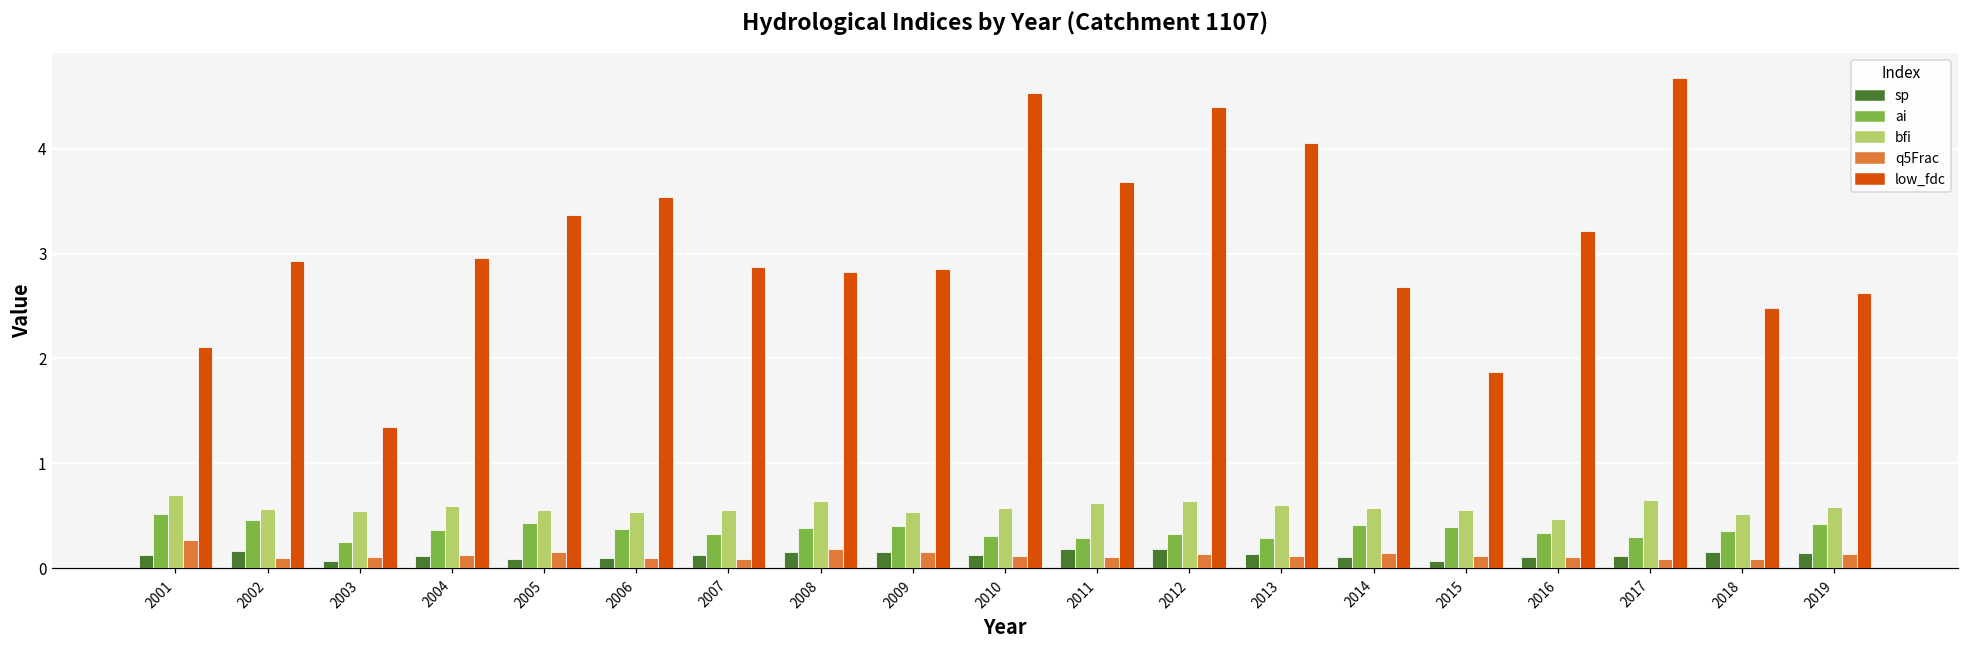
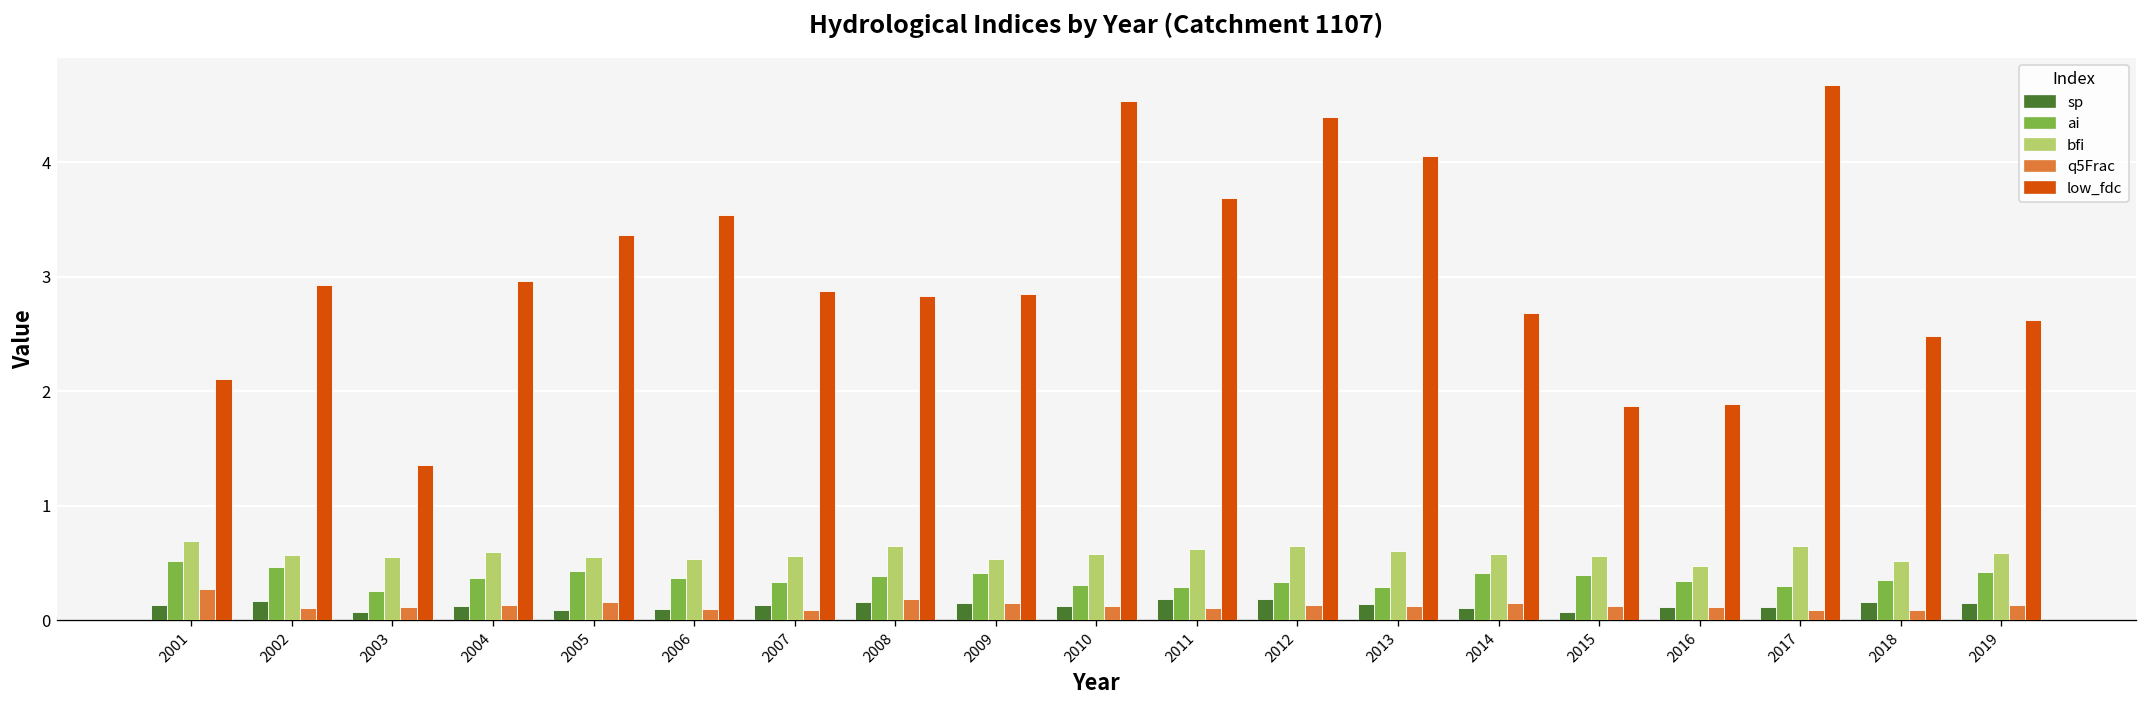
  {
    "sp": {
      "2001": 0.1,
      "2002": 0.2,
      "2003": 0.1,
      "2004": 0.1,
      "2005": 0.1,
      "2006": 0.1,
      "2007": 0.1,
      "2008": 0.2,
      "2009": 0.2,
      "2010": 0.1,
      "2011": 0.2,
      "2012": 0.2,
      "2013": 0.1,
      "2014": 0.1,
      "2015": 0.1,
      "2016": 0.1,
      "2017": 0.1,
      "2018": 0.2,
      "2019": 0.1
    },
    "ai": {
      "2001": 0.5,
      "2002": 0.5,
      "2003": 0.3,
      "2004": 0.4,
      "2005": 0.4,
      "2006": 0.4,
      "2007": 0.3,
      "2008": 0.4,
      "2009": 0.4,
      "2010": 0.3,
      "2011": 0.3,
      "2012": 0.3,
      "2013": 0.3,
      "2014": 0.4,
      "2015": 0.4,
      "2016": 0.3,
      "2017": 0.3,
      "2018": 0.4,
      "2019": 0.4
    },
    "bfi": {
      "2001": 0.7,
      "2002": 0.6,
      "2003": 0.5,
      "2004": 0.6,
      "2005": 0.6,
      "2006": 0.5,
      "2007": 0.6,
      "2008": 0.6,
      "2009": 0.5,
      "2010": 0.6,
      "2011": 0.6,
      "2012": 0.6,
      "2013": 0.6,
      "2014": 0.6,
      "2015": 0.6,
      "2016": 0.5,
      "2017": 0.6,
      "2018": 0.5,
      "2019": 0.6
    },
    "q5Frac": {
      "2001": 0.3,
      "2002": 0.1,
      "2003": 0.1,
      "2004": 0.1,
      "2005": 0.2,
      "2006": 0.1,
      "2007": 0.1,
      "2008": 0.2,
      "2009": 0.2,
      "2010": 0.1,
      "2011": 0.1,
      "2012": 0.1,
      "2013": 0.1,
      "2014": 0.1,
      "2015": 0.1,
      "2016": 0.1,
      "2017": 0.1,
      "2018": 0.1,
      "2019": 0.1
    },
    "low_fdc": {
      "2001": 2.1,
      "2002": 2.9,
      "2003": 1.4,
      "2004": 3.0,
      "2005": 3.4,
      "2006": 3.5,
      "2007": 2.9,
      "2008": 2.8,
      "2009": 2.9,
      "2010": 4.5,
      "2011": 3.7,
      "2012": 4.4,
      "2013": 4.0,
      "2014": 2.7,
      "2015": 1.9,
-     "2016": 3.2,
+     "2016": 1.9,
      "2017": 4.7,
      "2018": 2.5,
      "2019": 2.6
    }
  }
